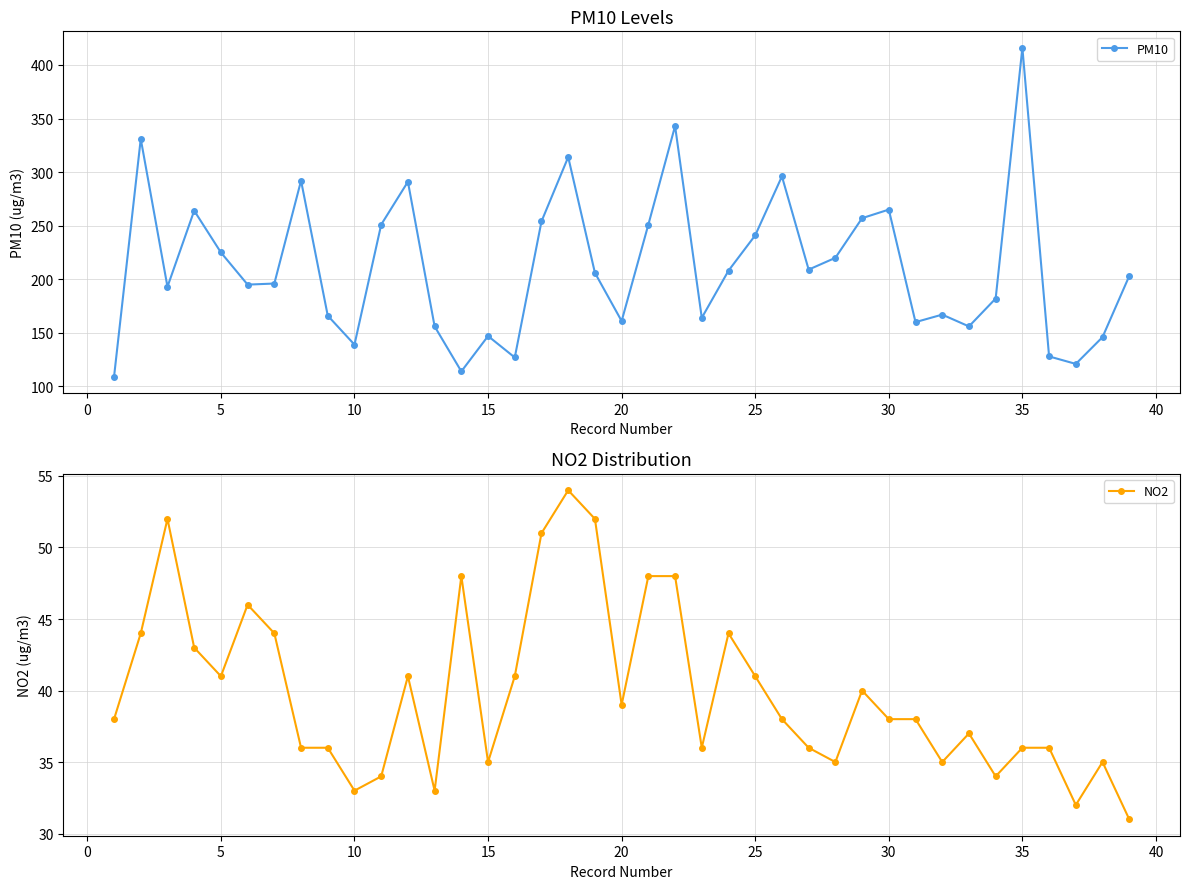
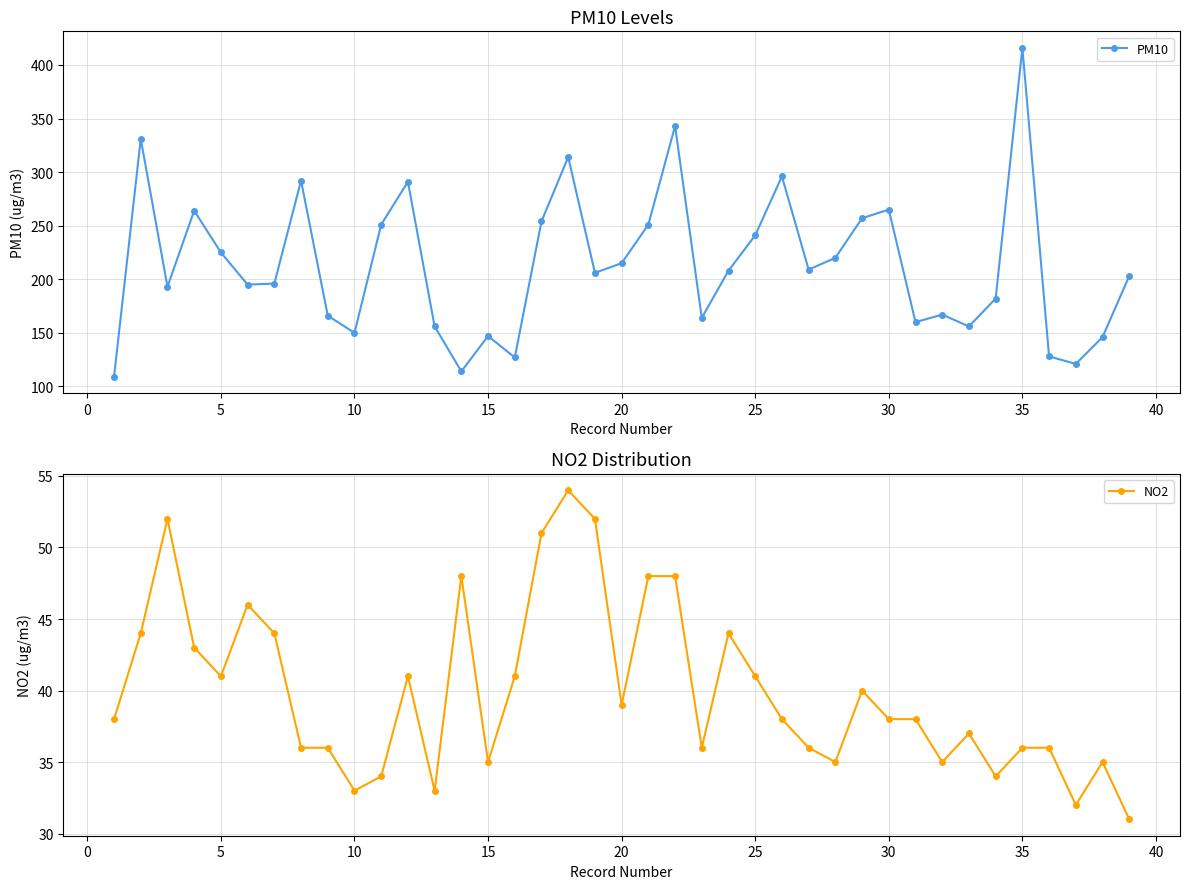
  {
    "PM10 Levels": {
      "5": 225,
-     "10": 139,
+     "10": 150,
      "15": 147,
-     "20": 161,
+     "20": 215,
      "25": 241,
      "30": 265,
      "35": 416
    },
    "NO2 Distribution": {
      "5": 41.0,
      "10": 33.0,
      "15": 35.0,
      "20": 39.0,
      "25": 41.0,
      "30": 38.0,
      "35": 36.0
    }
  }
